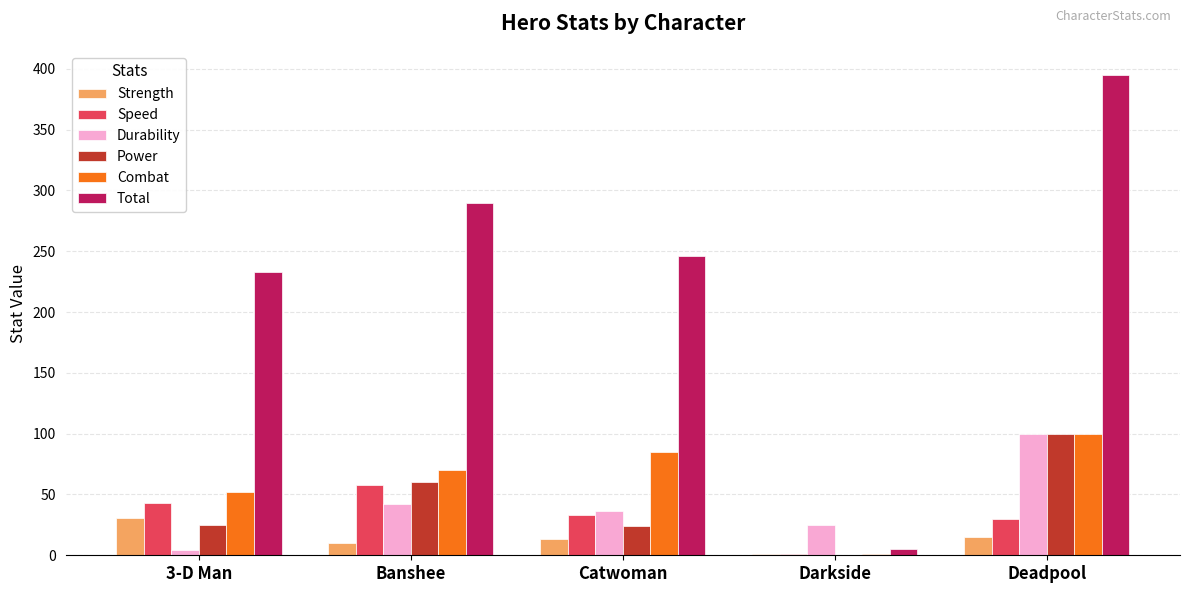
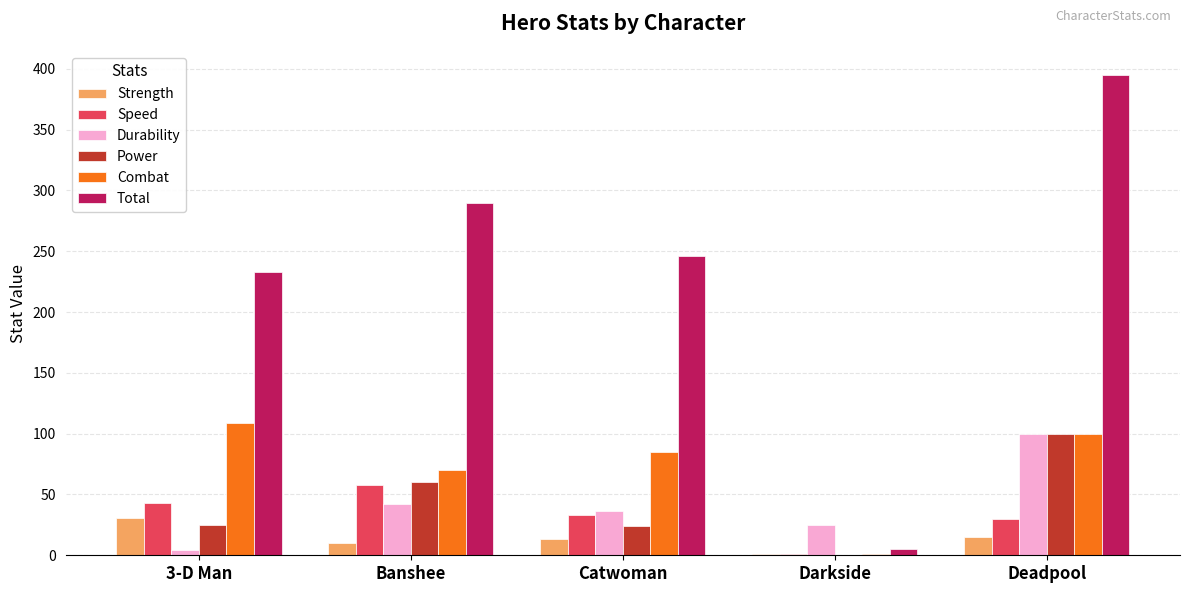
  {
    "Strength": {
      "3-D Man": 31,
      "Banshee": 10,
      "Catwoman": 13,
      "Deadpool": 15
    },
    "Speed": {
      "3-D Man": 43,
      "Banshee": 58,
      "Catwoman": 33,
      "Deadpool": 30
    },
    "Durability": {
      "3-D Man": 4,
      "Banshee": 42,
      "Catwoman": 36,
      "Darkside": 25,
      "Deadpool": 100
    },
    "Combat": {
-     "3-D Man": 52,
+     "3-D Man": 109,
      "Banshee": 70,
      "Catwoman": 85,
      "Deadpool": 100
    }
  }
